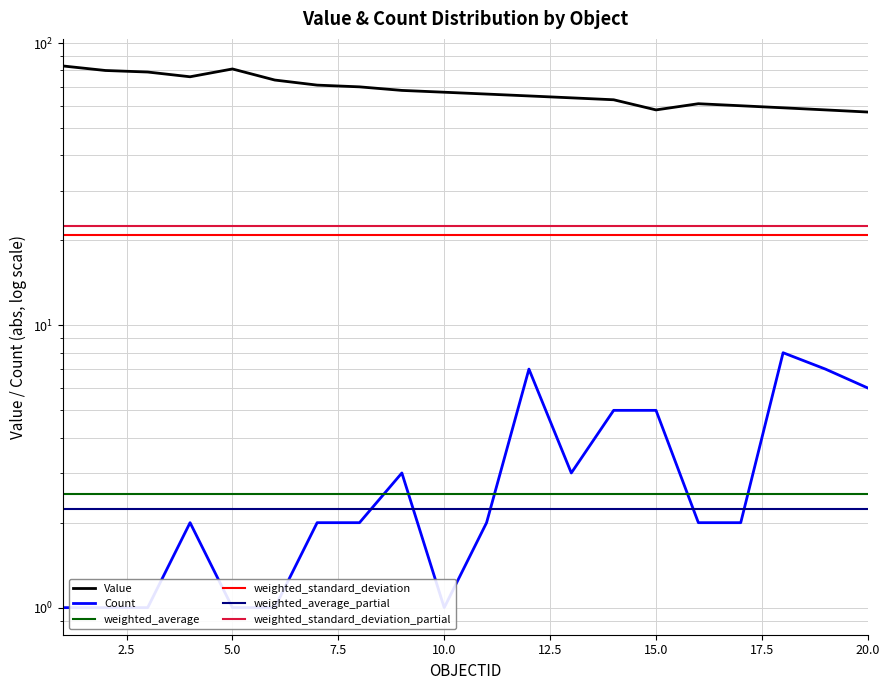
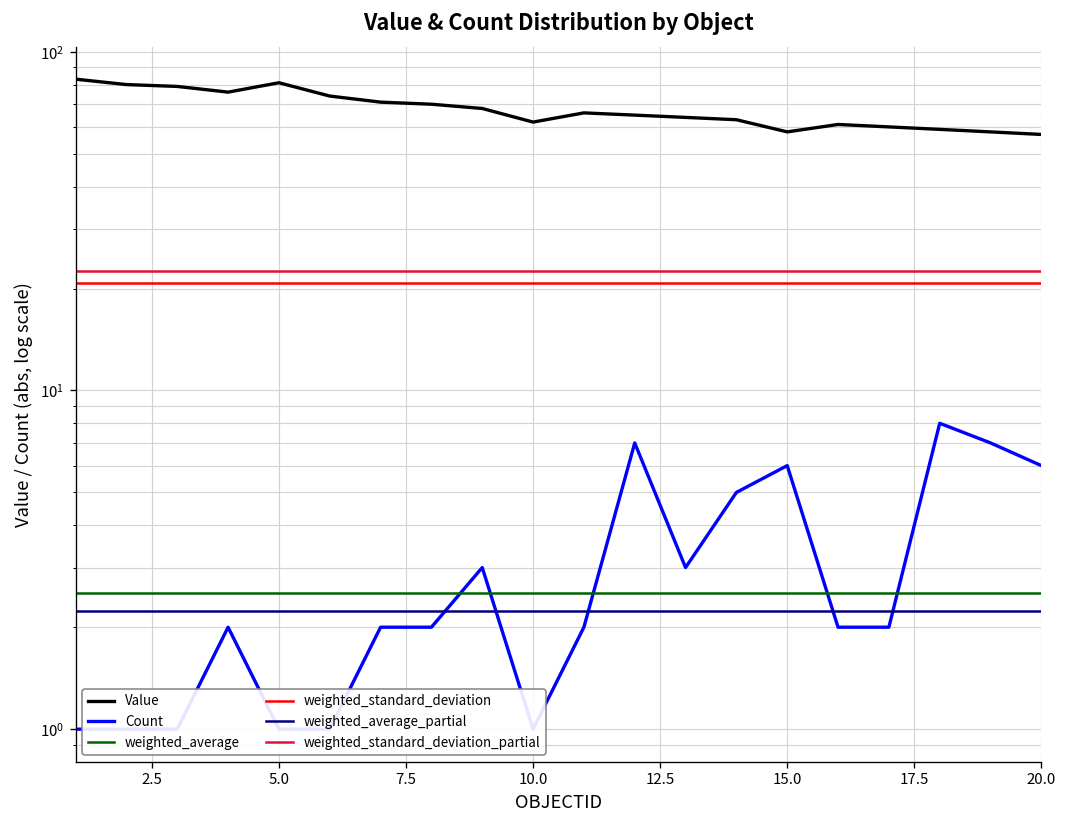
  {
    "Value": {
      "5.0": 81,
-     "10.0": 67,
+     "10.0": 62,
      "15.0": 58,
      "20.0": 57
    },
    "Count": {
-     "15.0": 5,
+     "15.0": 6,
      "20.0": 6
    },
    "weighted_average": {
      "5.0": 2.5,
      "10.0": 2.5,
      "15.0": 2.5,
      "20.0": 2.5
    },
    "weighted_standard_deviation": {
      "5.0": 21,
      "10.0": 21,
      "15.0": 21,
      "20.0": 21
    },
    "weighted_average_partial": {
      "5.0": 2.2,
      "10.0": 2.2,
      "15.0": 2.2,
      "20.0": 2.2
    },
    "weighted_standard_deviation_partial": {
      "5.0": 23,
      "10.0": 23,
      "15.0": 23,
      "20.0": 23
    }
  }
